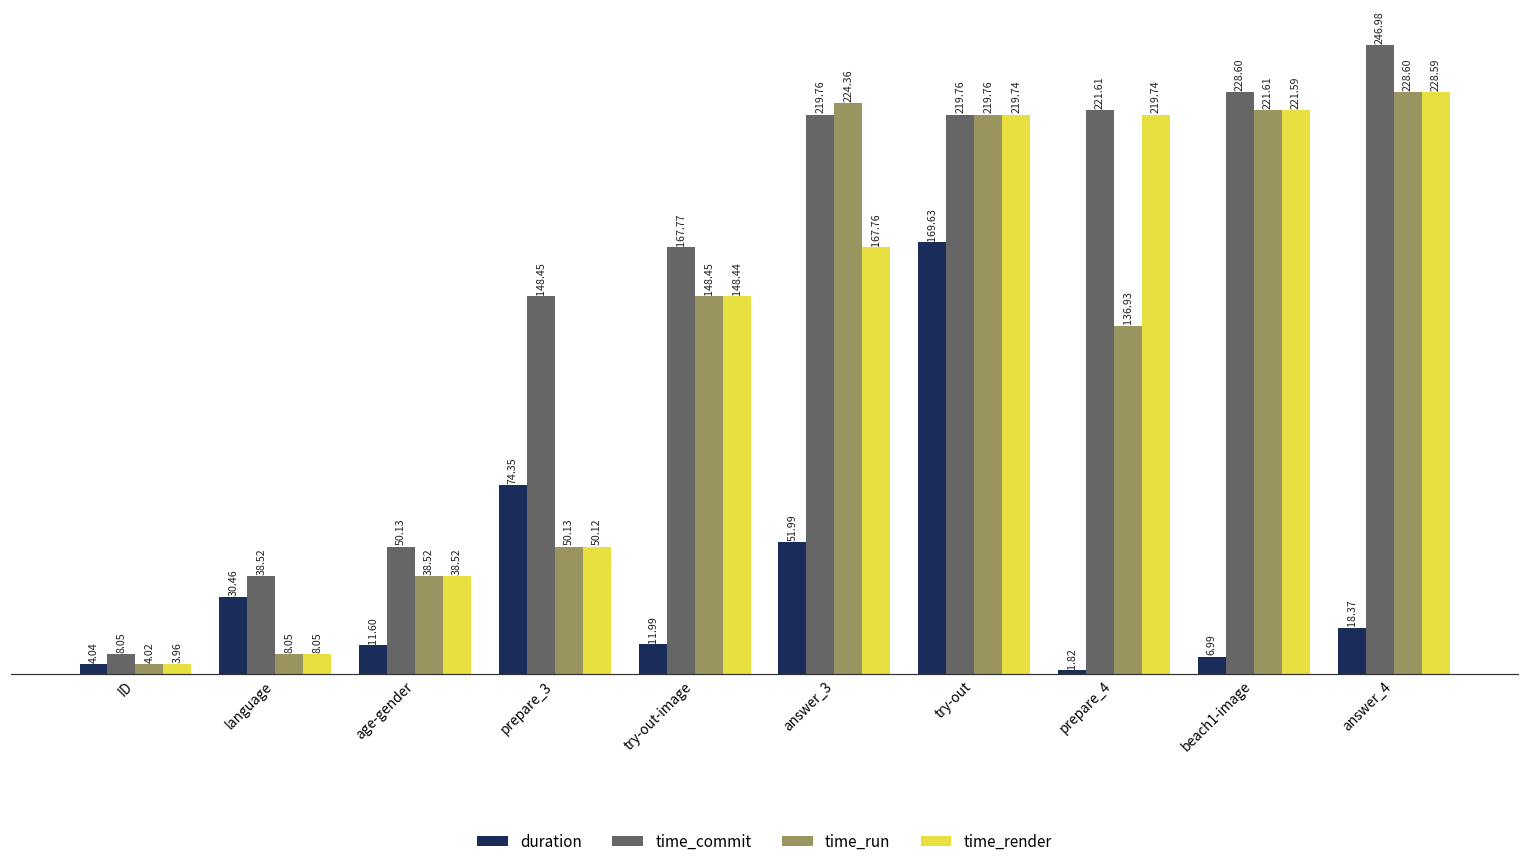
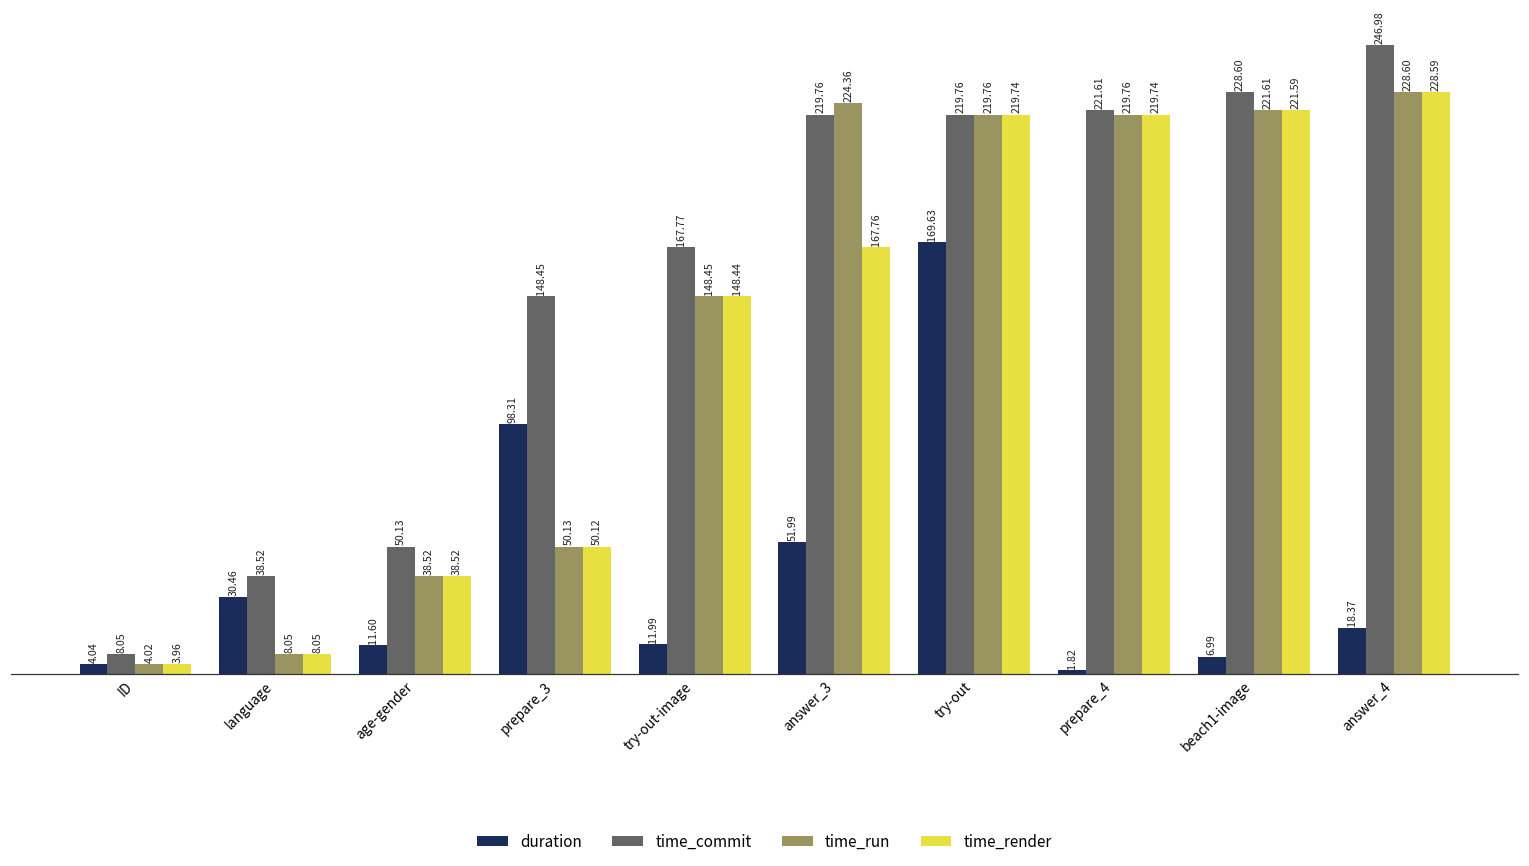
  {
    "duration": {
      "ID": 4.04,
      "language": 30.46,
      "age-gender": 11.60,
-     "prepare_3": 74.35,
+     "prepare_3": 98.31,
      "try-out-image": 11.99,
      "answer_3": 51.99,
      "try-out": 169.63,
      "prepare_4": 1.82,
      "beach1-image": 6.99,
      "answer_4": 18.37
    },
    "time_commit": {
      "ID": 8.05,
      "language": 38.52,
      "age-gender": 50.13,
      "prepare_3": 148.45,
      "try-out-image": 167.77,
      "answer_3": 219.76,
      "try-out": 219.76,
      "prepare_4": 221.61,
      "beach1-image": 228.60,
      "answer_4": 246.98
    },
    "time_run": {
      "ID": 4.02,
      "language": 8.05,
      "age-gender": 38.52,
      "prepare_3": 50.13,
      "try-out-image": 148.45,
      "answer_3": 224.36,
      "try-out": 219.76,
-     "prepare_4": 136.93,
+     "prepare_4": 219.76,
      "beach1-image": 221.61,
      "answer_4": 228.60
    },
    "time_render": {
      "ID": 3.96,
      "language": 8.05,
      "age-gender": 38.52,
      "prepare_3": 50.12,
      "try-out-image": 148.44,
      "answer_3": 167.76,
      "try-out": 219.74,
      "prepare_4": 219.74,
      "beach1-image": 221.59,
      "answer_4": 228.59
    }
  }
